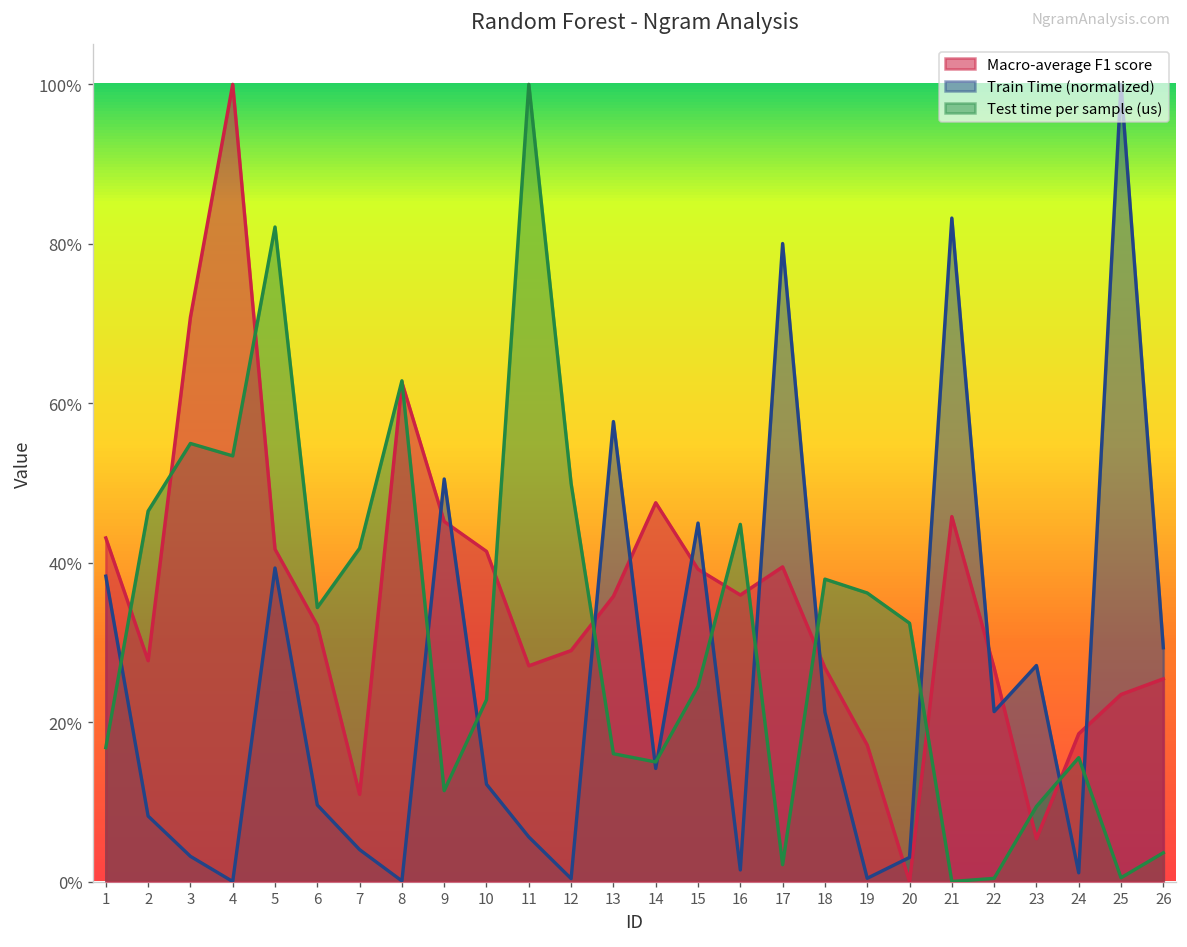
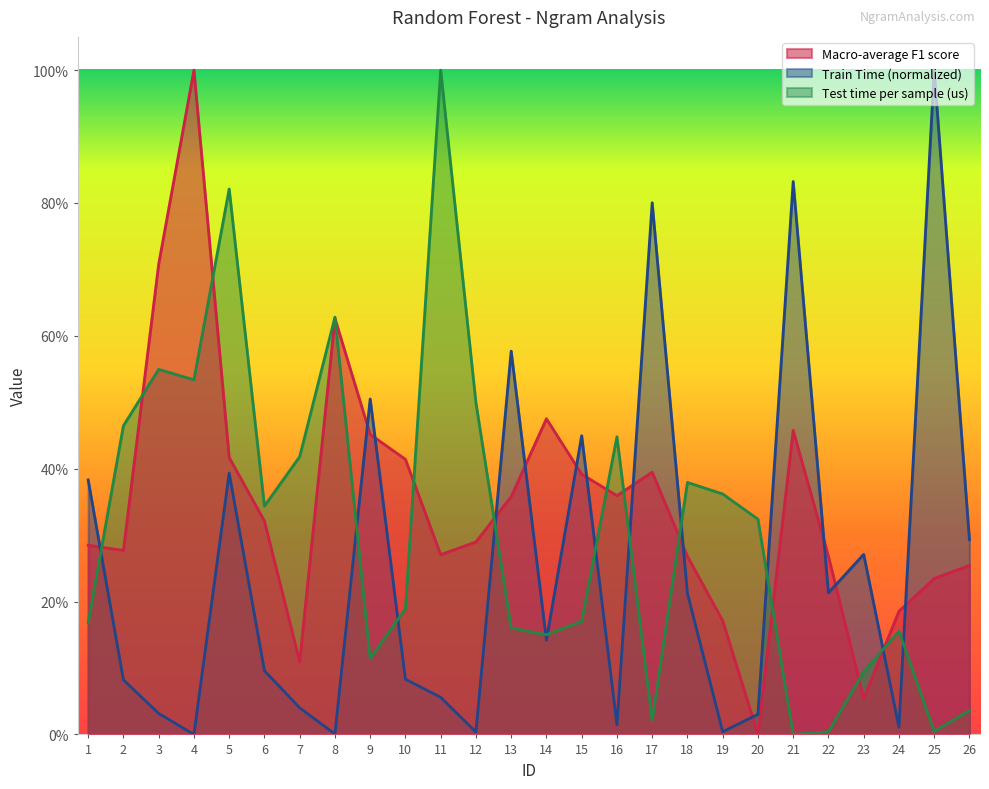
  {
    "Macro-average F1 score": {
-     "1": "43%",
+     "1": "28%",
      "2": "28%",
      "3": "71%",
      "4": "100%",
      "5": "42%",
      "6": "32%",
      "7": "11%",
      "9": "45%",
      "10": "41%",
      "11": "27%",
      "12": "29%",
      "13": "36%",
      "14": "48%",
      "15": "39%",
      "16": "36%",
      "17": "39%",
      "18": "27%",
      "19": "17%",
      "20": "0%",
      "21": "46%",
      "22": "27%",
      "23": "5%",
      "24": "19%",
      "25": "23%",
      "26": "25%"
    },
    "Train Time (normalized)": {
      "1": "38%",
      "2": "8%",
      "3": "3%",
      "4": "0%",
      "5": "39%",
      "6": "10%",
      "7": "4%",
      "8": "0%",
      "9": "50%",
-     "10": "12%",
+     "10": "8%",
      "11": "6%",
      "12": "0%",
      "13": "58%",
      "14": "14%",
      "15": "45%",
      "16": "1%",
      "17": "80%",
      "18": "21%",
      "19": "0%",
      "20": "3%",
      "21": "83%",
      "22": "21%",
      "23": "27%",
      "24": "1%",
      "26": "29%"
    },
    "Test time per sample (us)": {
      "1": "17%",
      "2": "46%",
      "3": "55%",
      "4": "53%",
      "5": "82%",
      "6": "34%",
      "7": "42%",
      "9": "11%",
-     "10": "23%",
+     "10": "19%",
      "11": "100%",
      "12": "50%",
      "13": "16%",
      "14": "15%",
-     "15": "24%",
+     "15": "17%",
      "16": "45%",
      "17": "2%",
      "18": "38%",
      "19": "36%",
      "20": "32%",
      "21": "0%",
      "22": "0%",
      "23": "9%",
      "24": "16%",
      "25": "0%",
      "26": "4%"
    }
  }
